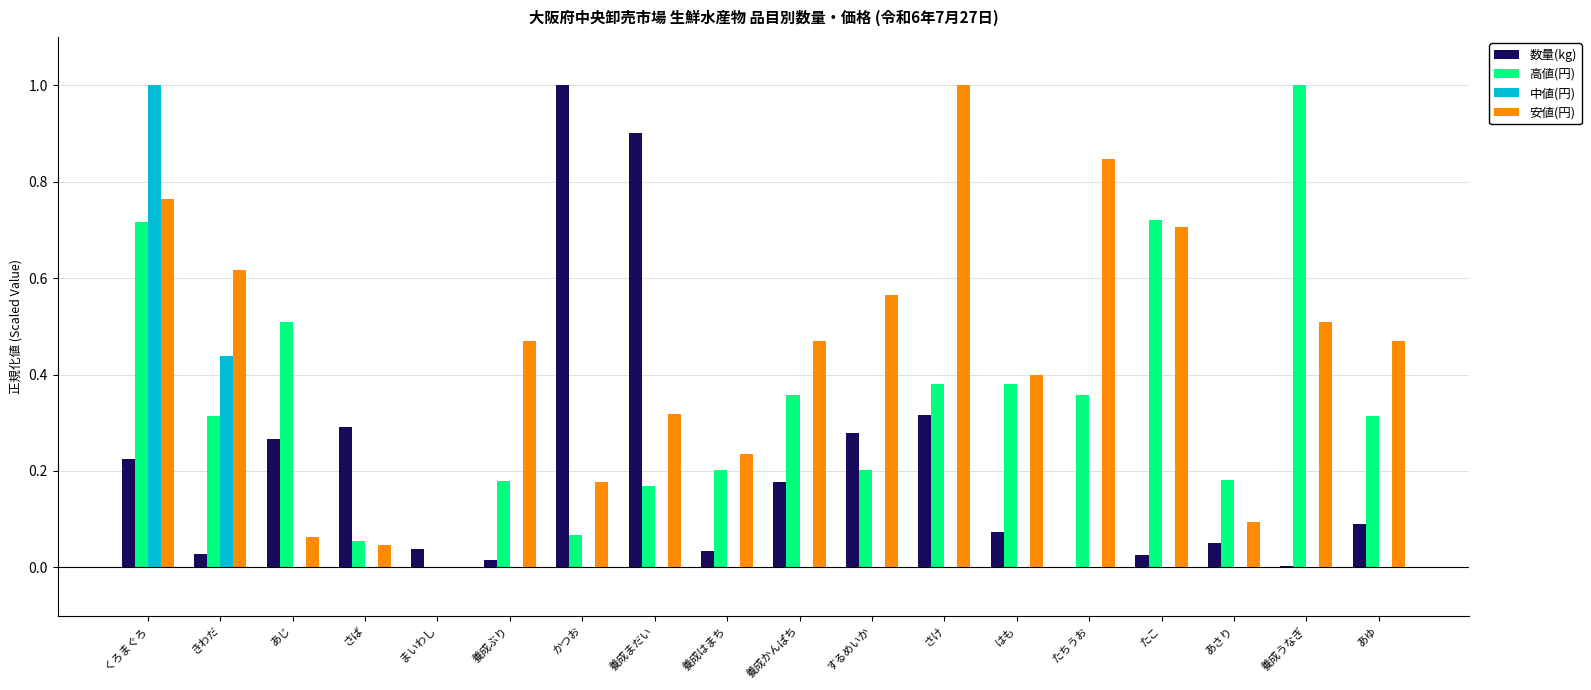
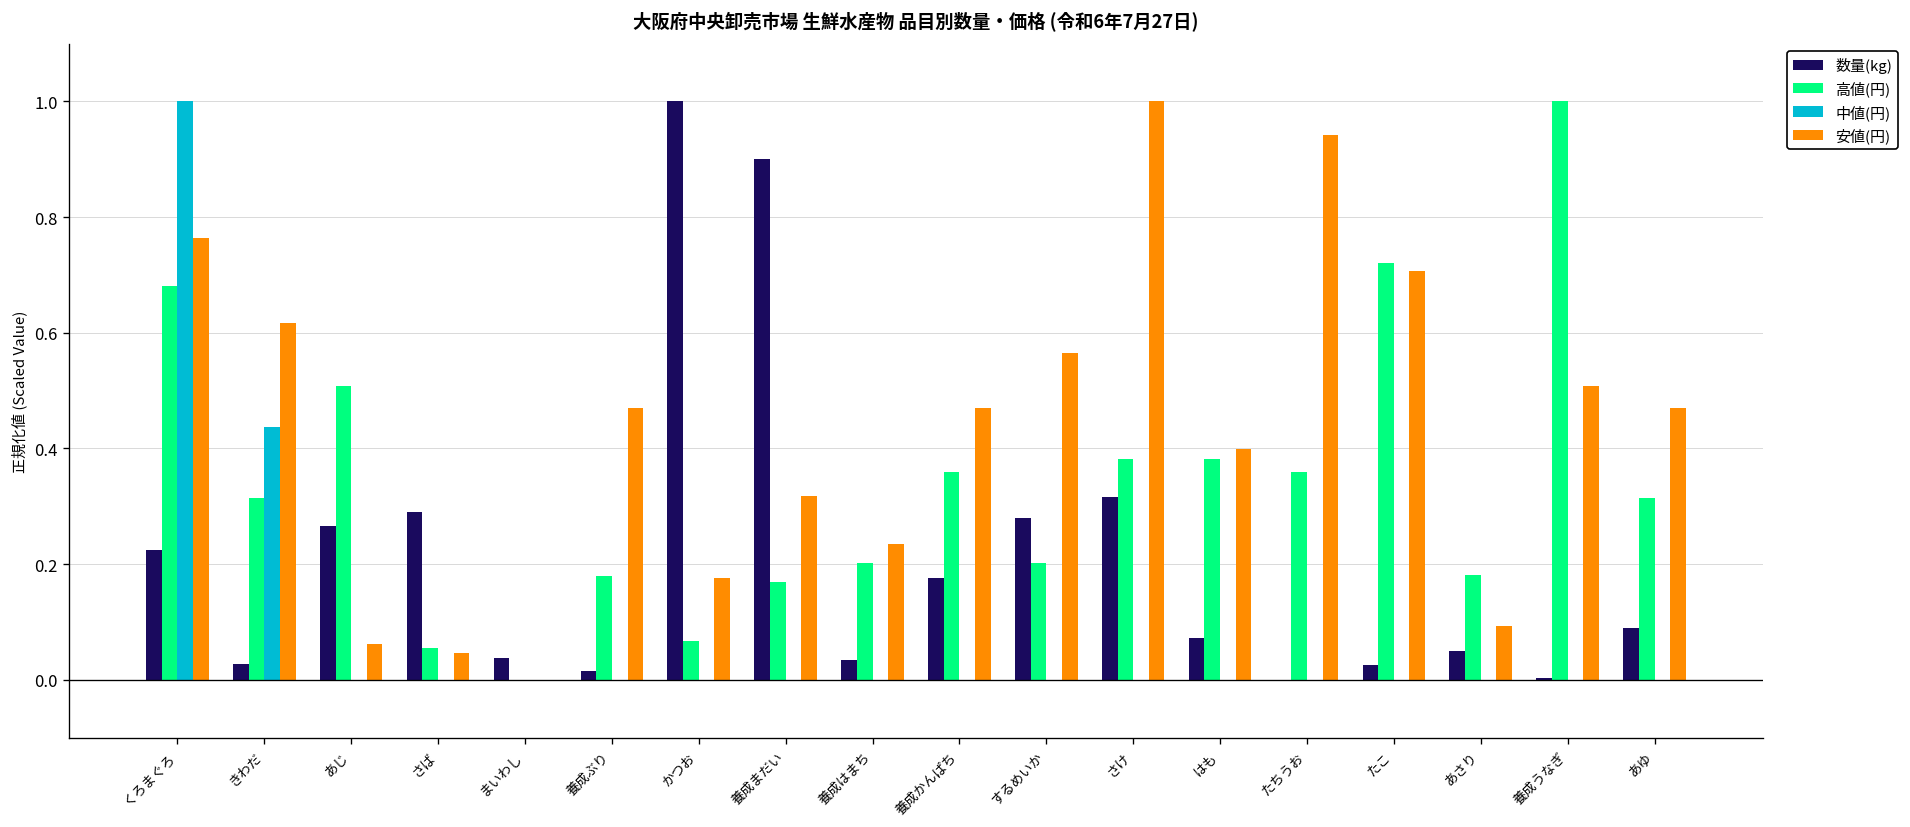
  {
    "数量(kg)": {
      "くろまぐろ": 0.22,
      "きわだ": 0.03,
      "あじ": 0.27,
      "さば": 0.29,
      "まいわし": 0.04,
      "養成ぶり": 0.02,
      "かつお": 1.00,
      "養成まだい": 0.90,
      "養成はまち": 0.03,
      "養成かんぱち": 0.18,
      "するめいか": 0.28,
      "さけ": 0.32,
      "はも": 0.07,
      "たちうお": 0.00,
      "たこ": 0.03,
      "あさり": 0.05,
      "あゆ": 0.09
    },
    "高値(円)": {
-     "くろまぐろ": 0.72,
+     "くろまぐろ": 0.68,
      "きわだ": 0.31,
      "あじ": 0.51,
      "さば": 0.06,
      "まいわし": 0.00,
      "養成ぶり": 0.18,
      "かつお": 0.07,
      "養成まだい": 0.17,
      "養成はまち": 0.20,
      "養成かんぱち": 0.36,
      "するめいか": 0.20,
      "さけ": 0.38,
      "はも": 0.38,
      "たちうお": 0.36,
      "たこ": 0.72,
      "あさり": 0.18,
      "養成うなぎ": 1.00,
      "あゆ": 0.31
    },
    "中値(円)": {
      "くろまぐろ": 1.00,
      "きわだ": 0.44,
      "あじ": 0.00,
      "さば": 0.00,
      "まいわし": 0.00,
      "養成ぶり": 0.00,
      "かつお": 0.00,
      "養成まだい": 0.00,
      "養成はまち": 0.00,
      "養成かんぱち": 0.00,
      "するめいか": 0.00,
      "さけ": 0.00,
      "はも": 0.00,
      "たちうお": 0.00,
      "たこ": 0.00,
      "あさり": 0.00,
      "養成うなぎ": 0.00,
      "あゆ": 0.00
    },
    "安値(円)": {
      "くろまぐろ": 0.76,
      "きわだ": 0.62,
      "あじ": 0.06,
      "さば": 0.05,
      "まいわし": 0.00,
      "養成ぶり": 0.47,
      "かつお": 0.18,
      "養成まだい": 0.32,
      "養成はまち": 0.24,
      "養成かんぱち": 0.47,
      "するめいか": 0.57,
      "さけ": 1.00,
      "はも": 0.40,
-     "たちうお": 0.85,
+     "たちうお": 0.94,
      "たこ": 0.71,
      "あさり": 0.09,
      "養成うなぎ": 0.51,
      "あゆ": 0.47
    }
  }
